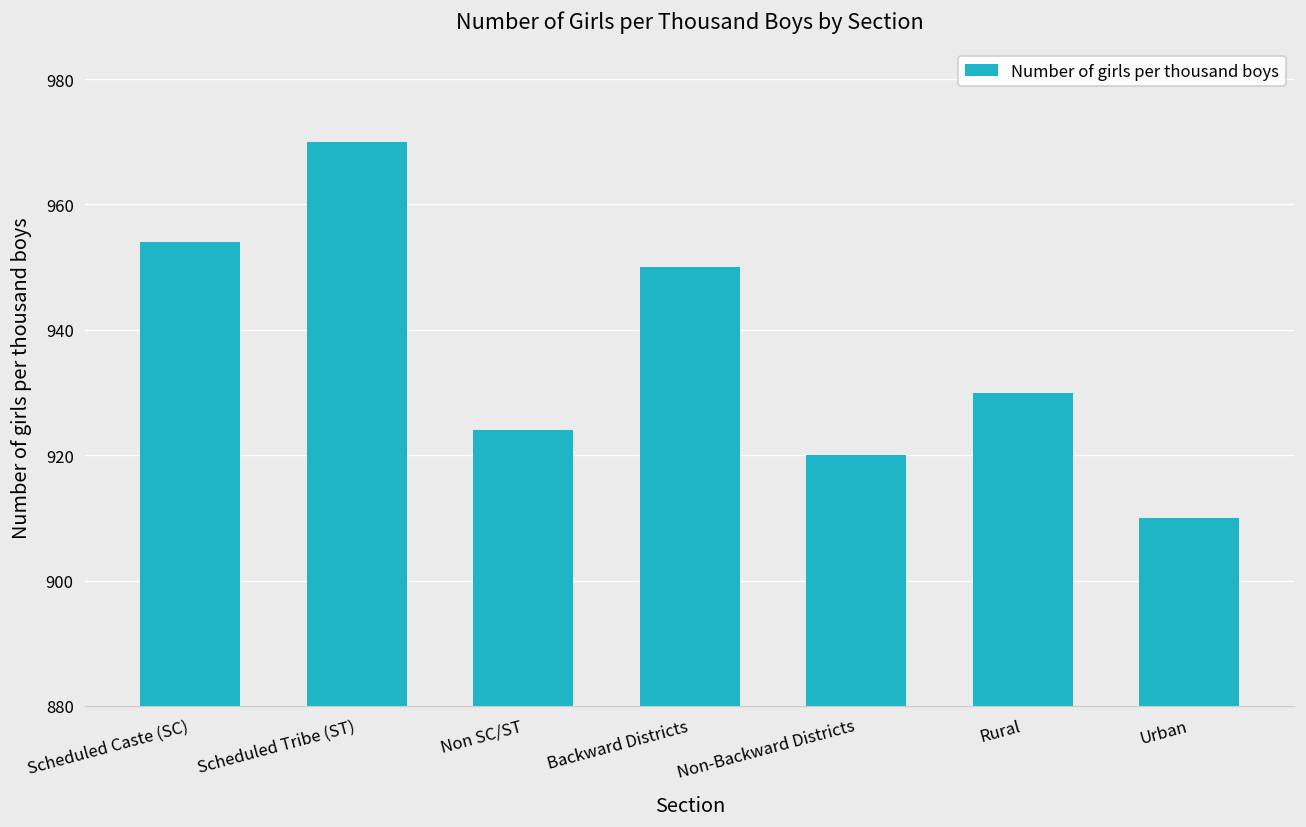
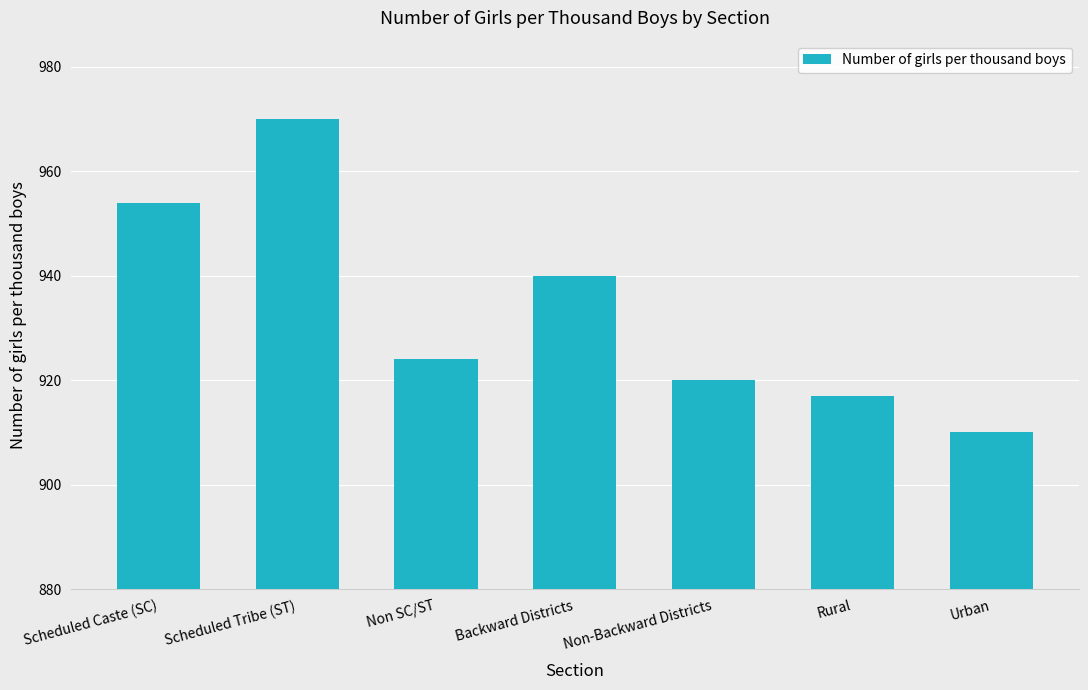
  {
    "Scheduled Caste (SC)": 954,
    "Scheduled Tribe (ST)": 970,
    "Non SC/ST": 924,
-   "Backward Districts": 950,
+   "Backward Districts": 940,
    "Non-Backward Districts": 920,
-   "Rural": 930,
+   "Rural": 917,
    "Urban": 910
  }
